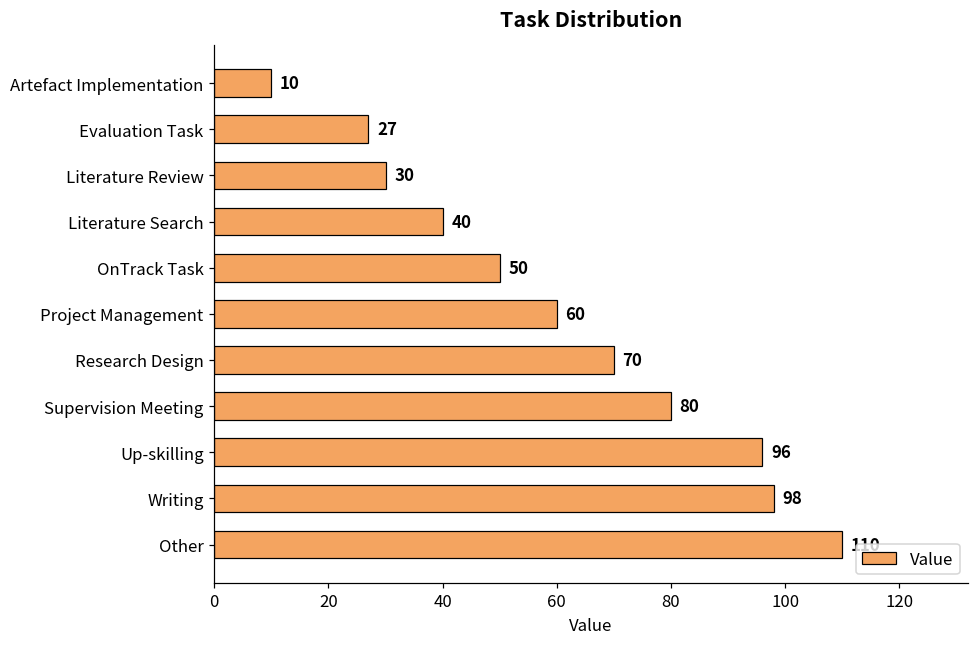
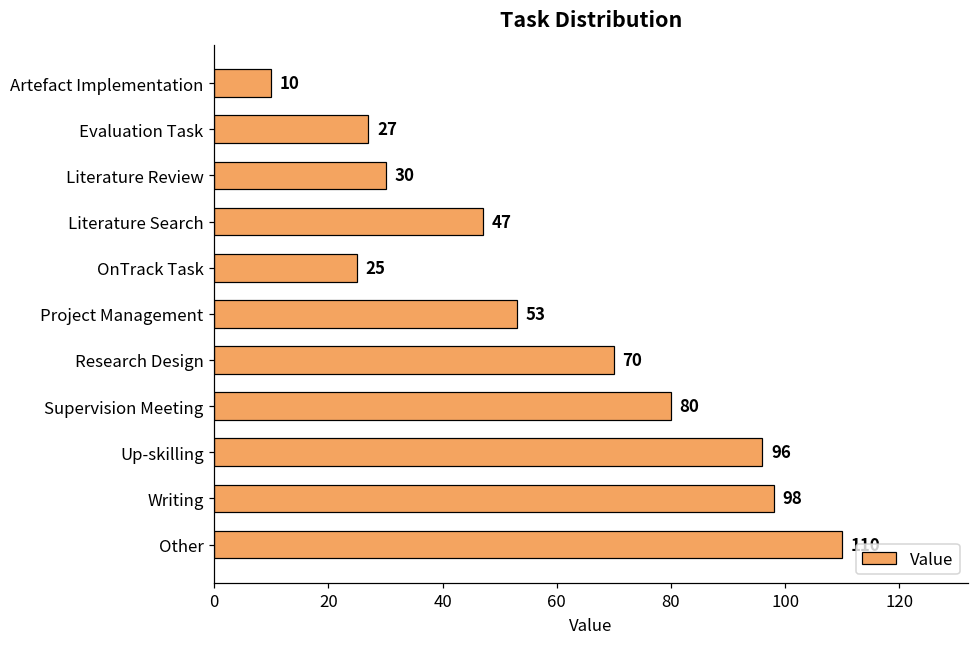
  {
    "Artefact Implementation": 10,
    "Evaluation Task": 27,
    "Literature Review": 30,
-   "Literature Search": 40,
-   "OnTrack Task": 50,
-   "Project Management": 60,
+   "Literature Search": 47,
+   "OnTrack Task": 25,
+   "Project Management": 53,
    "Research Design": 70,
    "Supervision Meeting": 80,
    "Up-skilling": 96,
    "Writing": 98
  }
